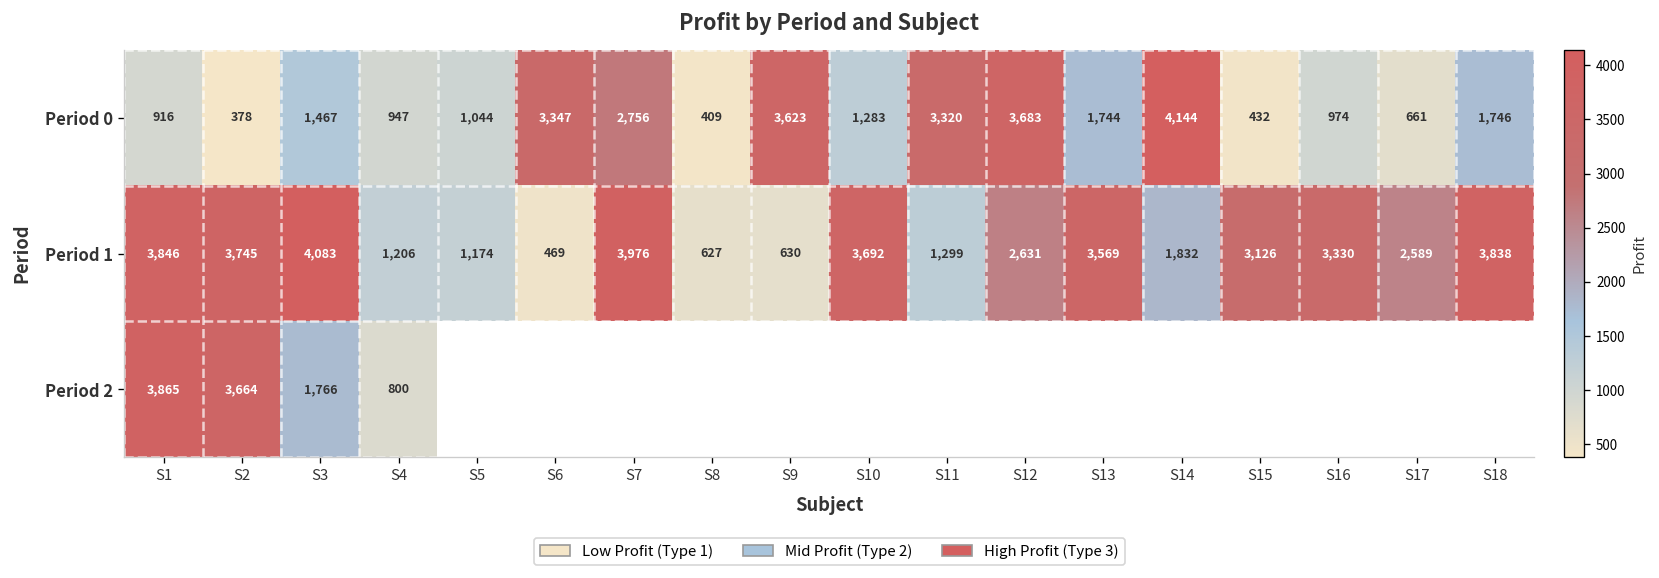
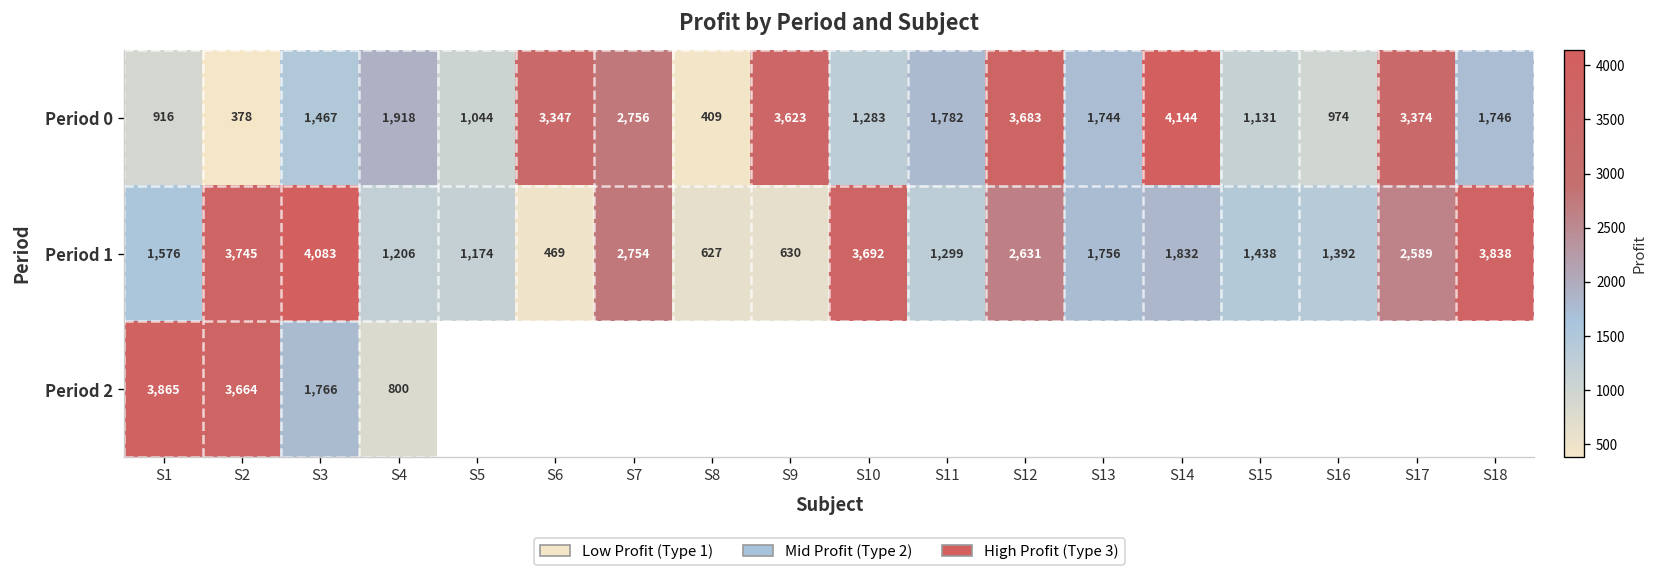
  {
    "Period 0": {
      "S1": "916",
      "S2": "378",
      "S3": "1,467",
-     "S4": "947",
+     "S4": "1,918",
      "S5": "1,044",
      "S6": "3,347",
      "S7": "2,756",
      "S8": "409",
      "S9": "3,623",
      "S10": "1,283",
-     "S11": "3,320",
+     "S11": "1,782",
      "S12": "3,683",
      "S13": "1,744",
      "S14": "4,144",
-     "S15": "432",
+     "S15": "1,131",
      "S16": "974",
-     "S17": "661",
+     "S17": "3,374",
      "S18": "1,746"
    },
    "Period 1": {
-     "S1": "3,846",
+     "S1": "1,576",
      "S2": "3,745",
      "S3": "4,083",
      "S4": "1,206",
      "S5": "1,174",
      "S6": "469",
-     "S7": "3,976",
+     "S7": "2,754",
      "S8": "627",
      "S9": "630",
      "S10": "3,692",
      "S11": "1,299",
      "S12": "2,631",
-     "S13": "3,569",
+     "S13": "1,756",
      "S14": "1,832",
-     "S15": "3,126",
-     "S16": "3,330",
+     "S15": "1,438",
+     "S16": "1,392",
      "S17": "2,589",
      "S18": "3,838"
    },
    "Period 2": {
      "S1": "3,865",
      "S2": "3,664",
      "S3": "1,766",
      "S4": "800"
    }
  }
